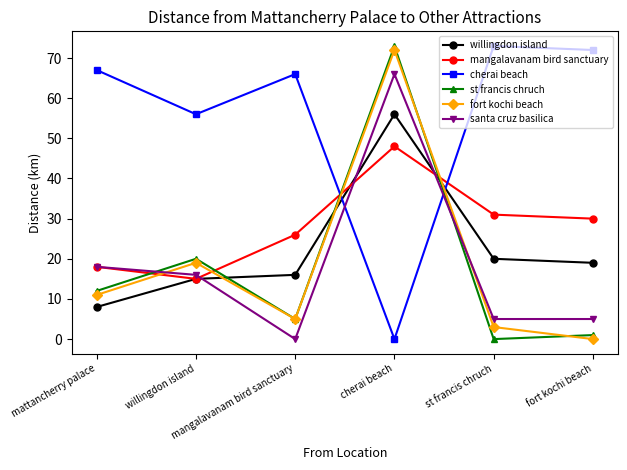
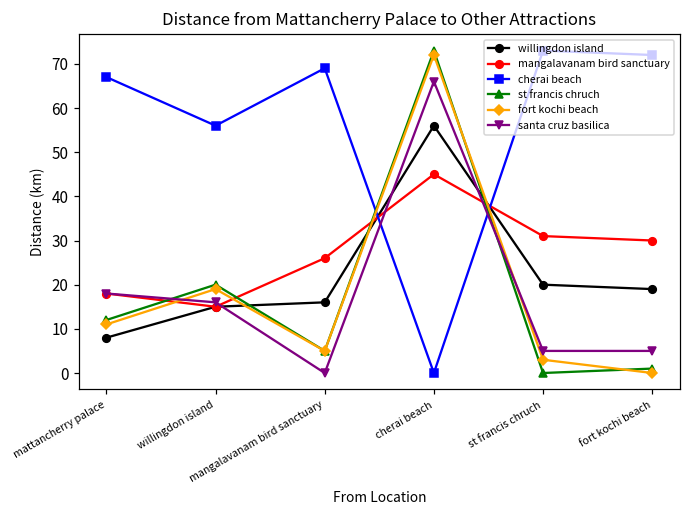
  {
    "willingdon island": {
      "mattancherry palace": 8,
      "mangalavanam bird sanctuary": 16,
      "cherai beach": 56,
      "st francis chruch": 20,
      "fort kochi beach": 19
    },
    "mangalavanam bird sanctuary": {
      "mangalavanam bird sanctuary": 26,
-     "cherai beach": 48,
+     "cherai beach": 45,
      "st francis chruch": 31,
      "fort kochi beach": 30
    },
    "cherai beach": {
      "mattancherry palace": 67,
      "willingdon island": 56,
-     "mangalavanam bird sanctuary": 66,
+     "mangalavanam bird sanctuary": 69,
      "cherai beach": 0
    },
    "st francis chruch": {
      "mattancherry palace": 12,
      "willingdon island": 20,
      "cherai beach": 73,
      "st francis chruch": 0,
      "fort kochi beach": 1
    },
    "fort kochi beach": {
      "mattancherry palace": 11,
      "willingdon island": 19,
      "cherai beach": 72,
      "st francis chruch": 3,
      "fort kochi beach": 0
    },
    "santa cruz basilica": {
      "willingdon island": 16,
      "mangalavanam bird sanctuary": 0,
      "cherai beach": 66,
      "st francis chruch": 5,
      "fort kochi beach": 5
    }
  }
